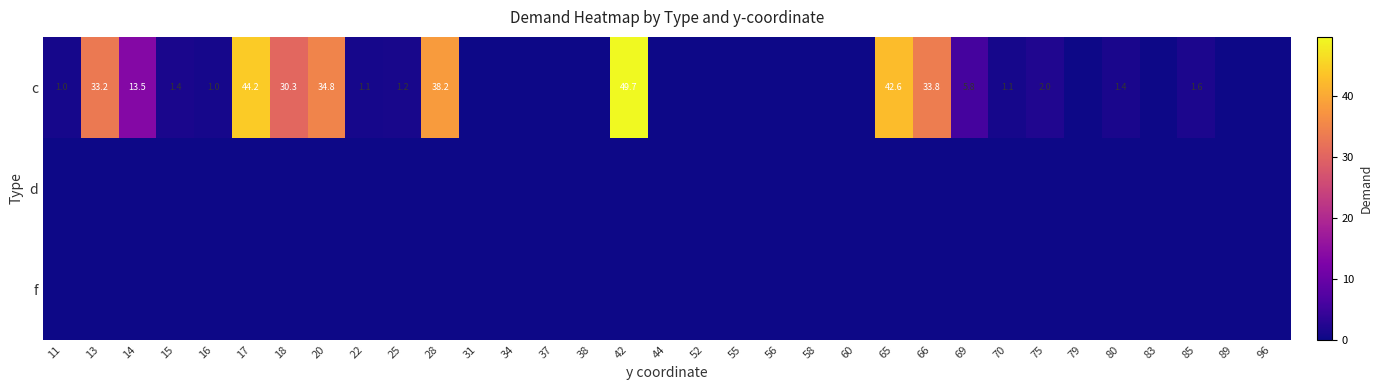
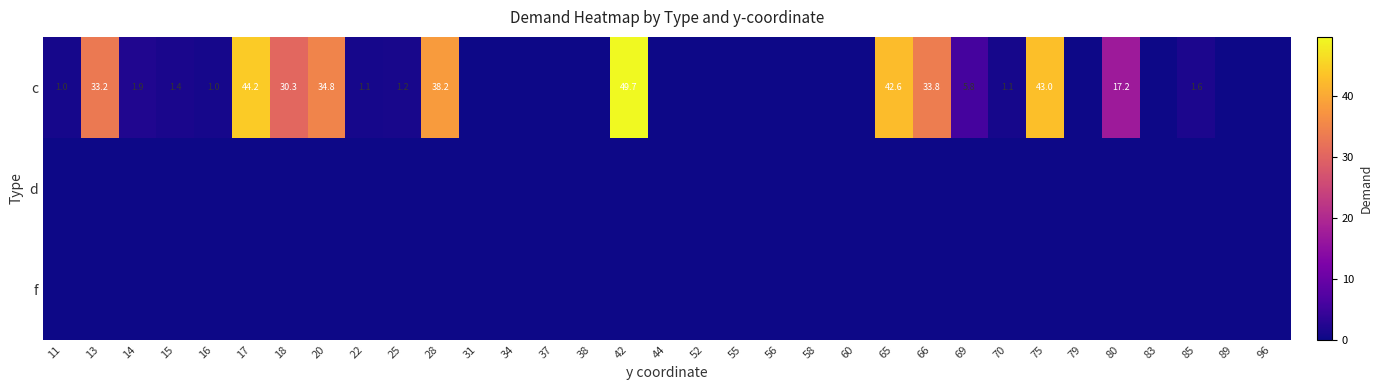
  {
    "c": {
      "11": 1.0,
      "13": 33.2,
-     "14": 13.5,
+     "14": 1.9,
      "15": 1.4,
      "16": 1.0,
      "17": 44.2,
      "18": 30.3,
      "20": 34.8,
      "22": 1.1,
      "25": 1.2,
      "28": 38.2,
      "42": 49.7,
      "65": 42.6,
      "66": 33.8,
      "69": 5.8,
      "70": 1.1,
-     "75": 2.0,
-     "80": 1.4,
+     "75": 43.0,
+     "80": 17.2,
      "85": 1.6
    }
  }
